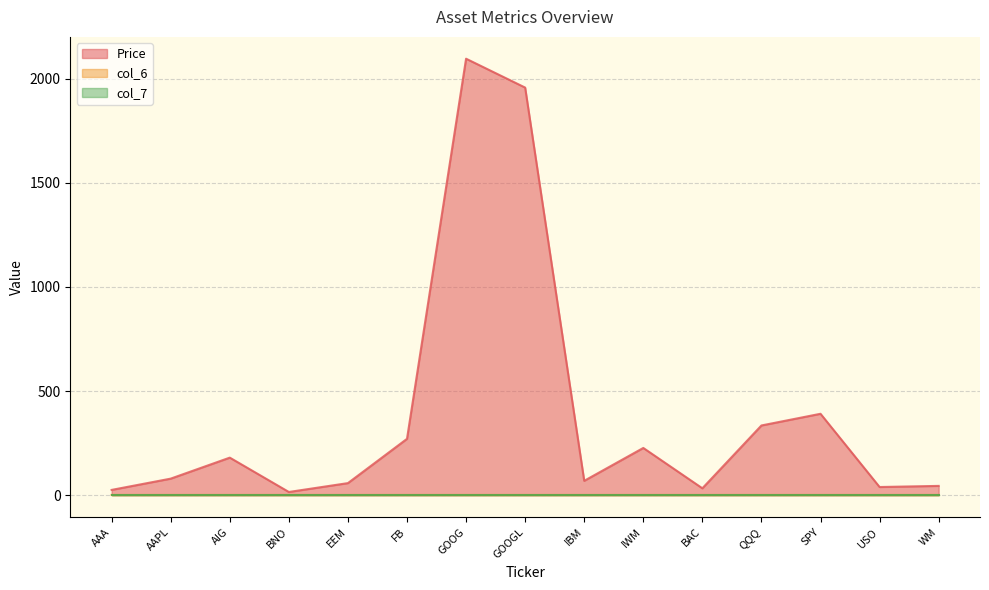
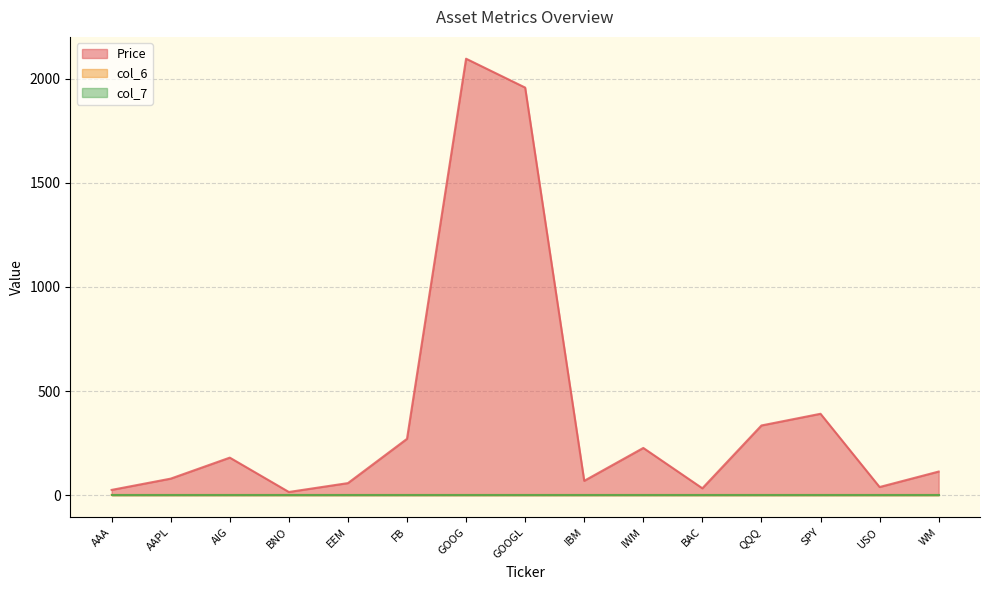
  {
    "Price": {
      "AAA": 30,
      "AAPL": 80,
      "AIG": 180,
      "BNO": 20,
      "EEM": 60,
      "FB": 270,
      "GOOG": 2100,
      "GOOGL": 1960,
      "IBM": 70,
      "IWM": 230,
      "BAC": 30,
      "QQQ": 330,
      "SPY": 390,
      "USO": 40,
-     "WM": 40
+     "WM": 110
    },
    "col_7": {
      "AAA": 0,
      "AAPL": 0,
      "AIG": 0,
      "BNO": 0,
      "EEM": 0,
      "FB": 0,
      "GOOG": 0,
      "GOOGL": 0,
      "IBM": 0,
      "IWM": 0,
      "BAC": 0,
      "QQQ": 0,
      "SPY": 0,
      "USO": 0,
      "WM": 0
    }
  }
